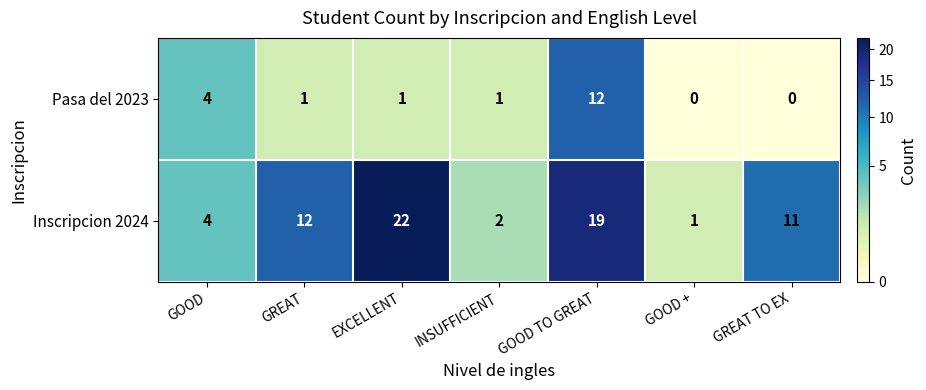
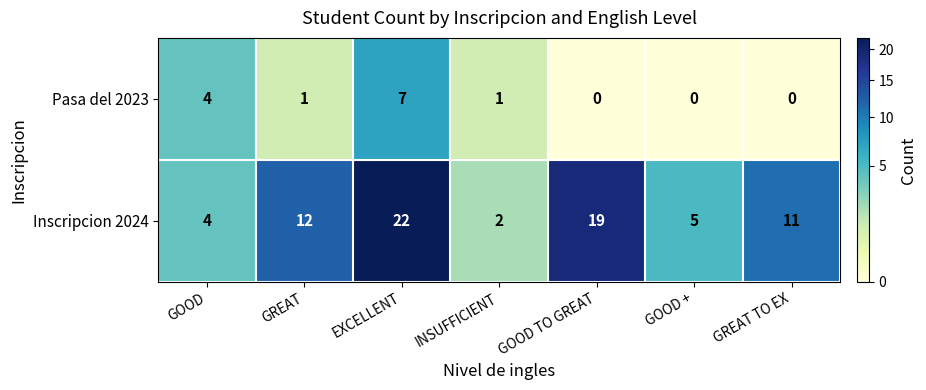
  {
    "Pasa del 2023": {
      "GOOD": 4,
      "GREAT": 1,
-     "EXCELLENT": 1,
+     "EXCELLENT": 7,
      "INSUFFICIENT": 1,
-     "GOOD TO GREAT": 12,
+     "GOOD TO GREAT": 0,
      "GOOD +": 0,
      "GREAT TO EX": 0
    },
    "Inscripcion 2024": {
      "GOOD": 4,
      "GREAT": 12,
      "EXCELLENT": 22,
      "INSUFFICIENT": 2,
      "GOOD TO GREAT": 19,
-     "GOOD +": 1,
+     "GOOD +": 5,
      "GREAT TO EX": 11
    }
  }
